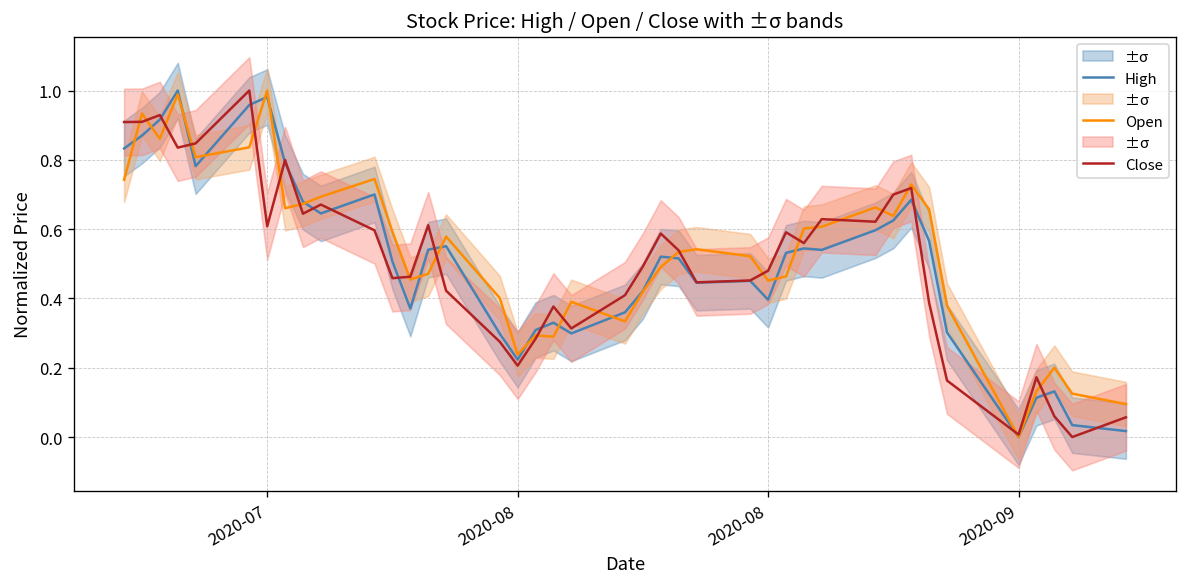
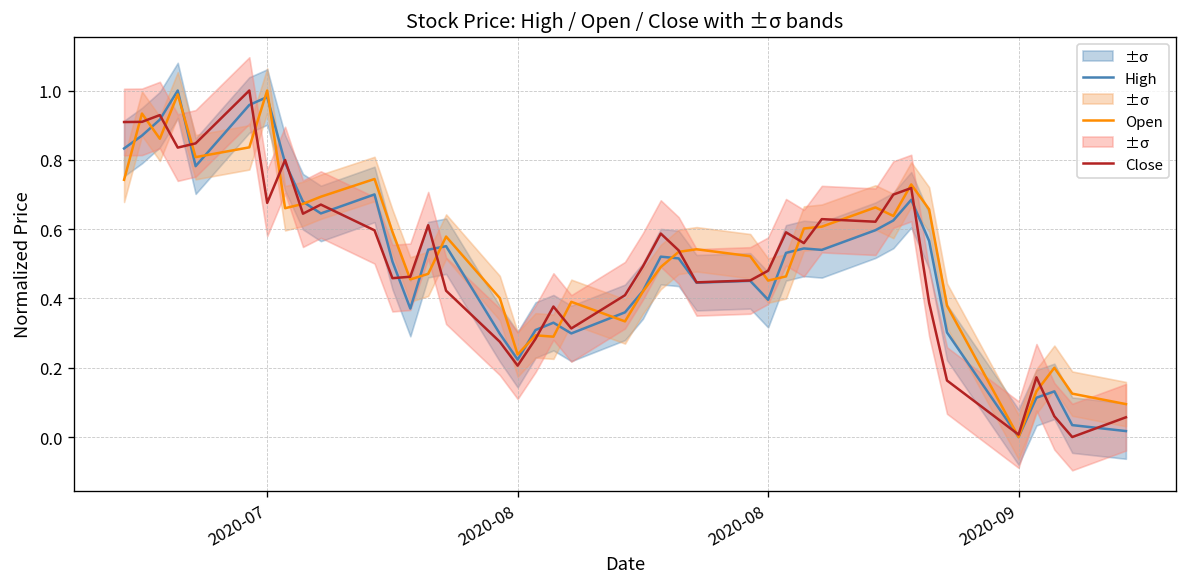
  {
    "Open": {
      "2020-07": 1.00
    },
    "Close": {
-     "2020-07": 0.61
+     "2020-07": 0.68
    }
  }
